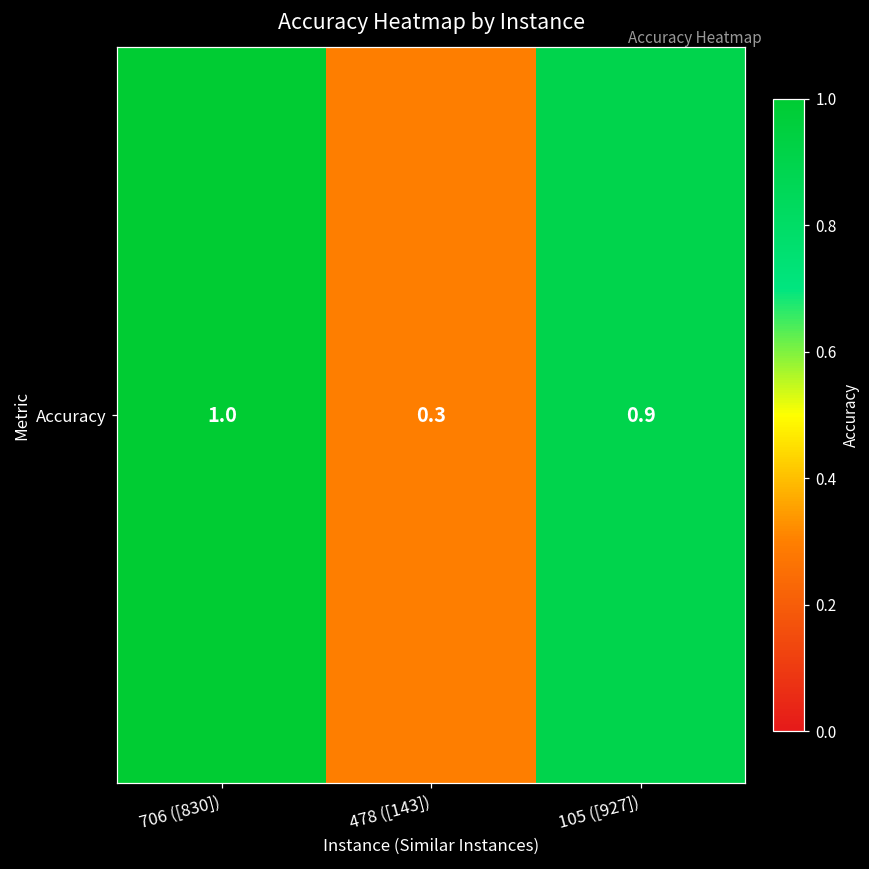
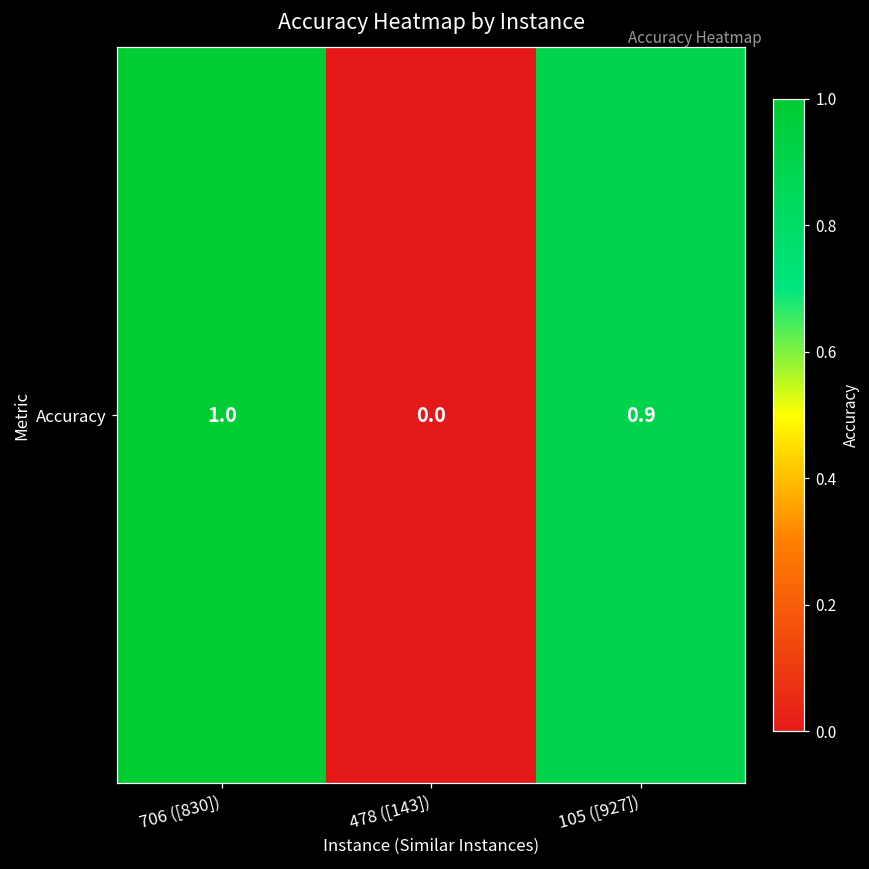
  {
    "Accuracy": {
      "706 ([830])": 1.0,
-     "478 ([143])": 0.3,
+     "478 ([143])": 0.0,
      "105 ([927])": 0.9
    }
  }
